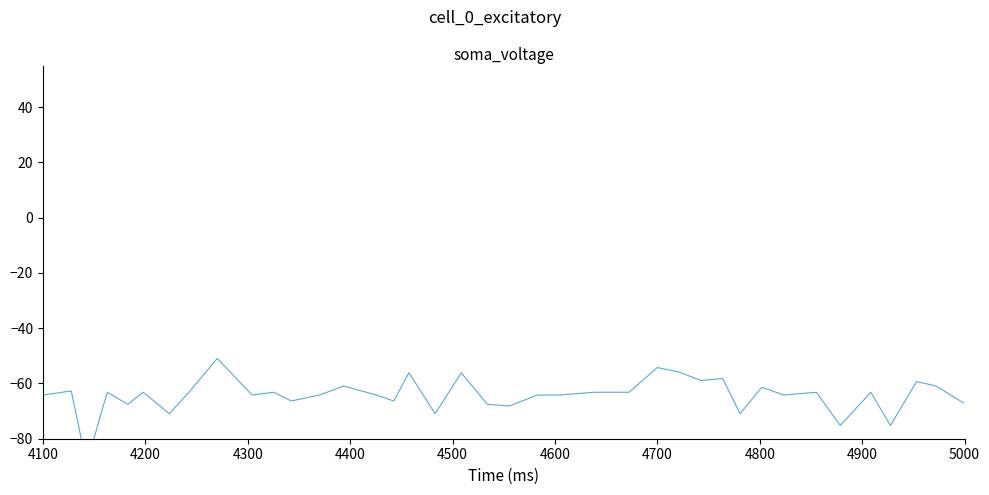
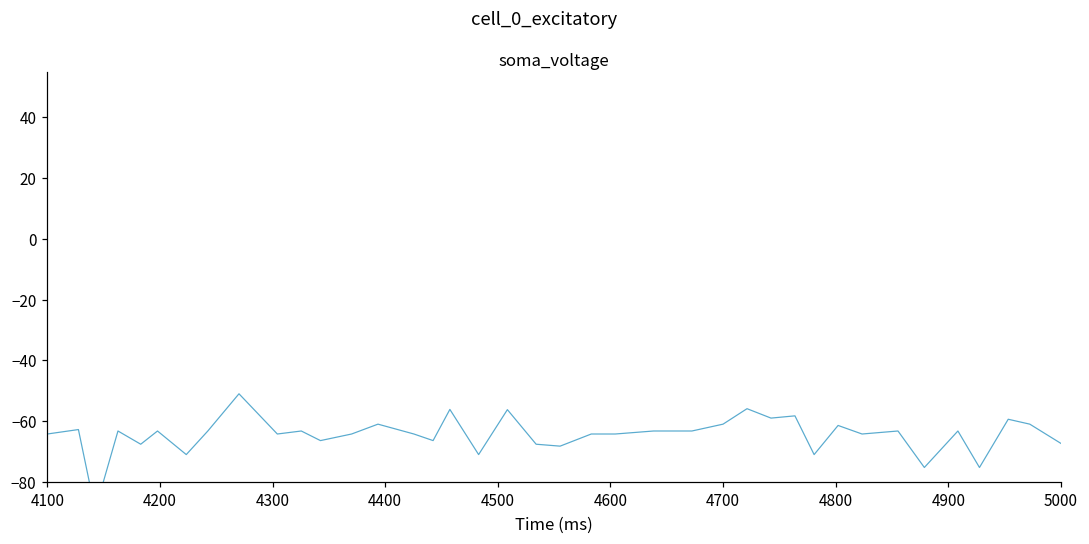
  {
    "4100": -64,
-   "4700": -54,
+   "4700": -61,
    "5000": -67
  }
